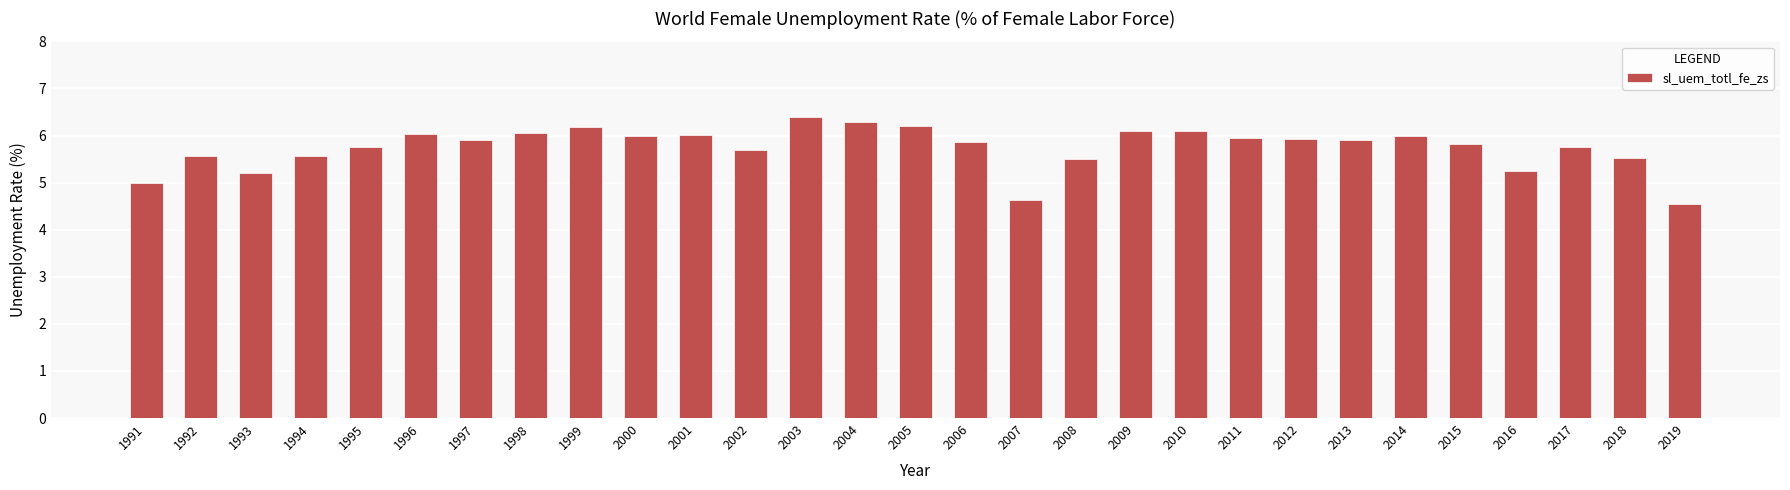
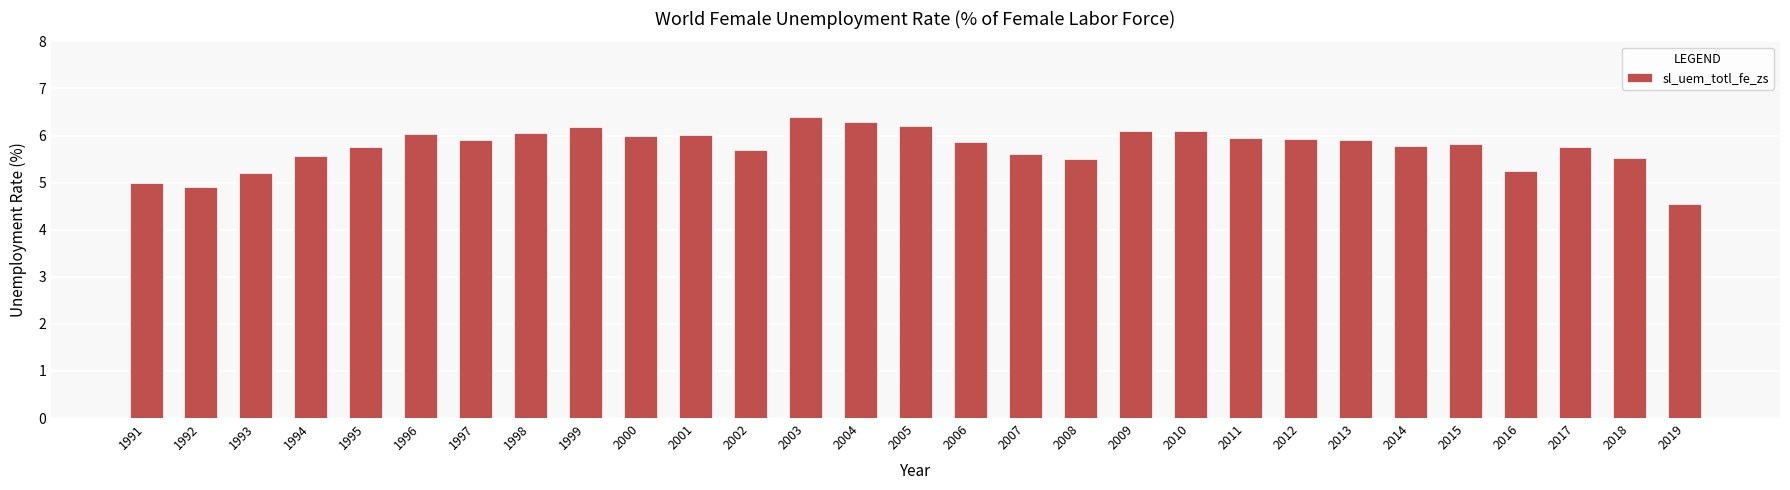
  {
    "1991": 5.0,
-   "1992": 5.6,
+   "1992": 4.9,
    "1993": 5.2,
    "1994": 5.6,
    "1995": 5.8,
    "1996": 6.0,
    "1997": 5.9,
    "1998": 6.1,
    "1999": 6.2,
    "2000": 6.0,
    "2001": 6.0,
    "2002": 5.7,
    "2003": 6.4,
    "2004": 6.3,
    "2005": 6.2,
    "2006": 5.9,
-   "2007": 4.6,
+   "2007": 5.6,
    "2008": 5.5,
    "2009": 6.1,
    "2010": 6.1,
    "2011": 5.9,
    "2012": 5.9,
    "2013": 5.9,
-   "2014": 6.0,
+   "2014": 5.8,
    "2015": 5.8,
    "2016": 5.3,
    "2017": 5.8,
    "2018": 5.5,
    "2019": 4.6
  }
